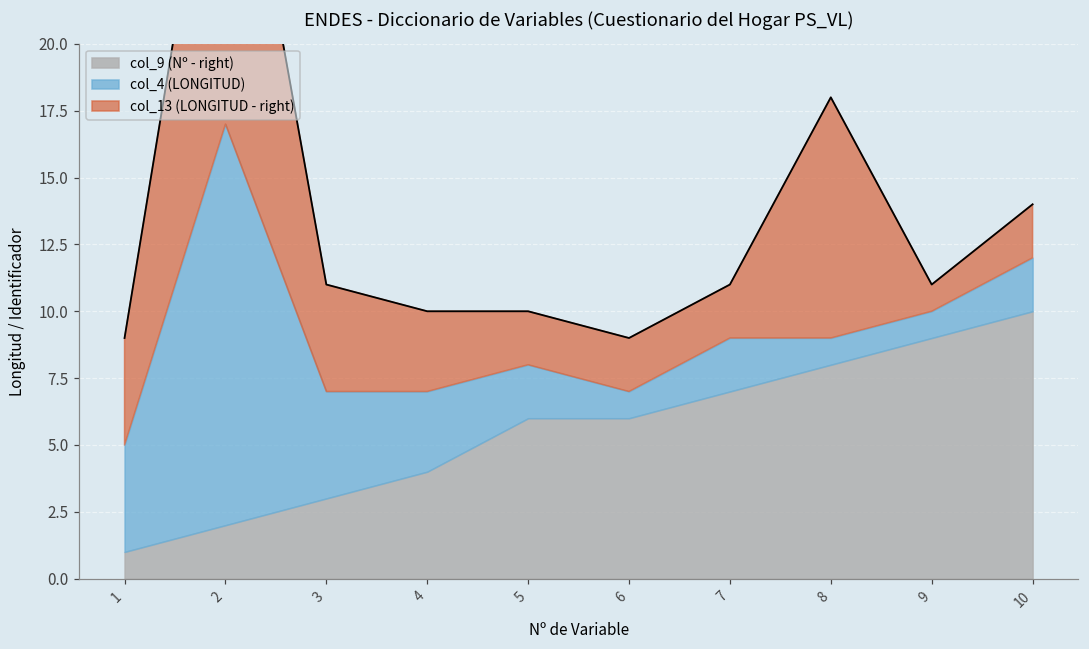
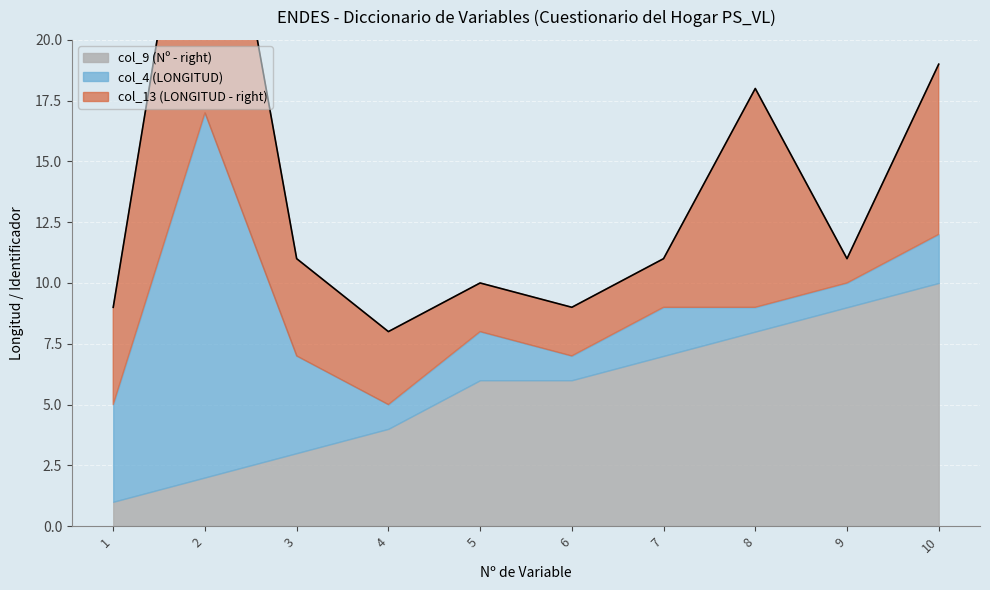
  {
    "col_9 (Nº - right)": {
      "1": 1,
      "2": 2,
      "3": 3,
      "4": 4,
      "5": 6,
      "6": 6,
      "7": 7,
      "8": 8,
      "9": 9,
      "10": 10
    },
    "col_4 (LONGITUD)": {
      "1": 4,
      "2": 15,
      "3": 4,
-     "4": 3,
+     "4": 1,
      "5": 2,
      "6": 1,
      "7": 2,
      "8": 1,
      "9": 1,
      "10": 2
    },
    "col_13 (LONGITUD - right)": {
      "1": 4,
      "3": 4,
      "4": 3,
      "5": 2,
      "6": 2,
      "7": 2,
      "8": 9,
      "9": 1,
-     "10": 2
+     "10": 7
    }
  }
